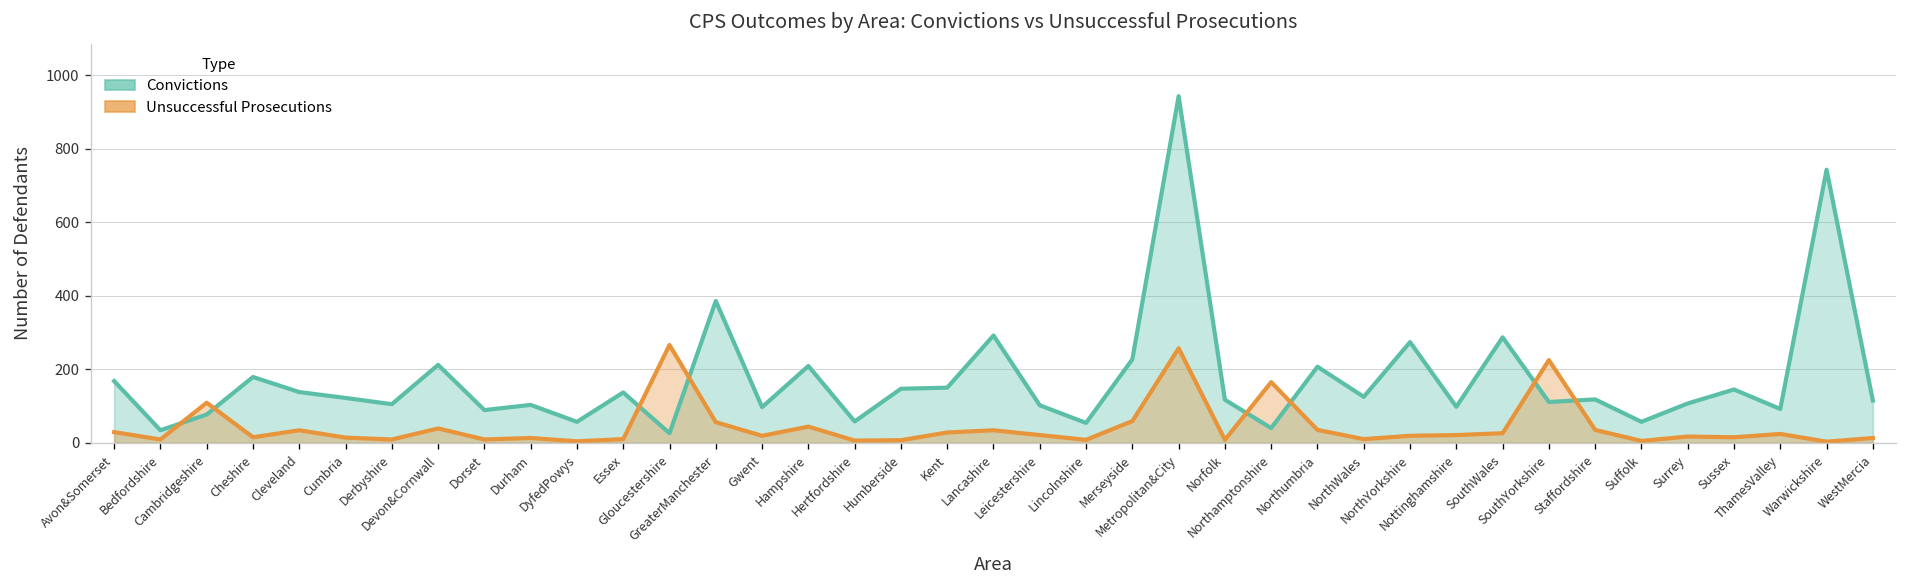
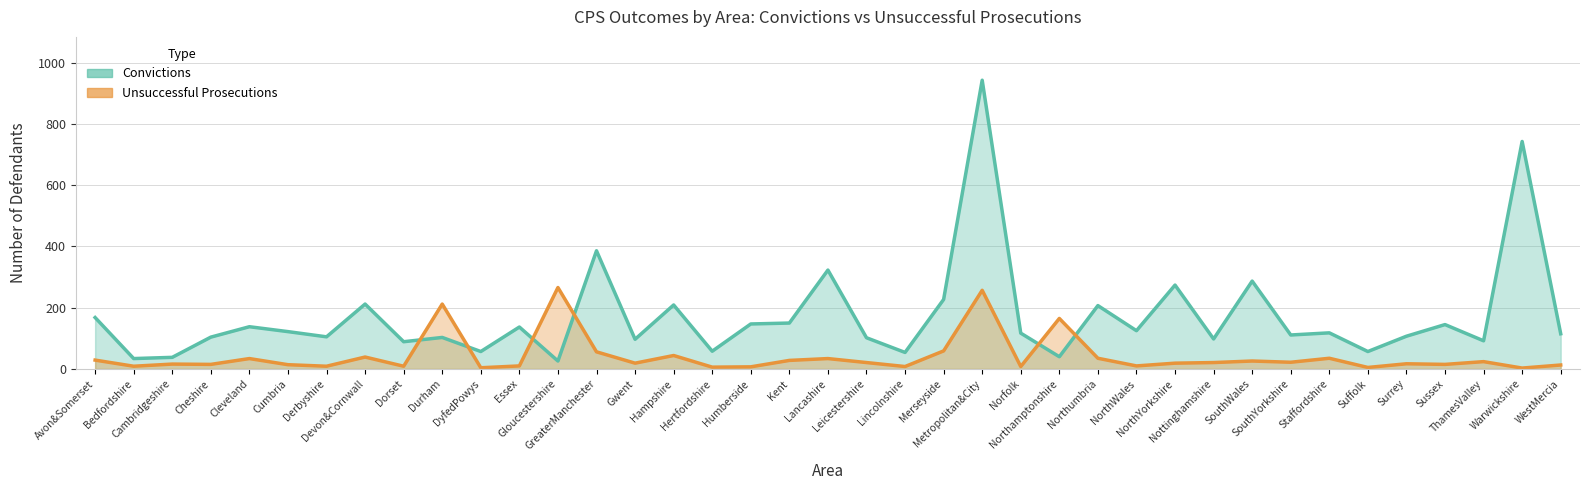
  {
    "Convictions": {
      "Avon&Somerset": 170,
      "Bedfordshire": 30,
-     "Cambridgeshire": 80,
-     "Cheshire": 180,
+     "Cambridgeshire": 40,
+     "Cheshire": 100,
      "Cleveland": 140,
      "Cumbria": 120,
      "Derbyshire": 110,
      "Devon&Cornwall": 210,
      "Dorset": 90,
      "Durham": 100,
      "DyfedPowys": 60,
      "Essex": 140,
      "Gloucestershire": 30,
      "GreaterManchester": 390,
      "Gwent": 100,
      "Hampshire": 210,
      "Hertfordshire": 60,
      "Humberside": 150,
      "Kent": 150,
-     "Lancashire": 290,
+     "Lancashire": 320,
      "Leicestershire": 100,
      "Lincolnshire": 50,
      "Merseyside": 230,
      "Metropolitan&City": 940,
      "Norfolk": 120,
      "Northamptonshire": 40,
      "Northumbria": 210,
      "NorthWales": 130,
      "NorthYorkshire": 270,
      "Nottinghamshire": 100,
      "SouthWales": 290,
      "SouthYorkshire": 110,
      "Staffordshire": 120,
      "Suffolk": 60,
      "Surrey": 110,
      "Sussex": 150,
      "ThamesValley": 90,
      "Warwickshire": 740,
      "WestMercia": 120
    },
    "Unsuccessful Prosecutions": {
      "Avon&Somerset": 30,
      "Bedfordshire": 10,
-     "Cambridgeshire": 110,
+     "Cambridgeshire": 20,
      "Cheshire": 20,
      "Cleveland": 30,
      "Cumbria": 10,
      "Derbyshire": 10,
      "Devon&Cornwall": 40,
      "Dorset": 10,
-     "Durham": 10,
+     "Durham": 210,
      "DyfedPowys": 0,
      "Essex": 10,
      "Gloucestershire": 270,
      "GreaterManchester": 60,
      "Gwent": 20,
      "Hampshire": 40,
      "Hertfordshire": 10,
      "Humberside": 10,
      "Kent": 30,
      "Lancashire": 30,
      "Leicestershire": 20,
      "Lincolnshire": 10,
      "Merseyside": 60,
      "Metropolitan&City": 260,
      "Norfolk": 10,
      "Northamptonshire": 170,
      "Northumbria": 40,
      "NorthWales": 10,
      "NorthYorkshire": 20,
      "Nottinghamshire": 20,
      "SouthWales": 30,
-     "SouthYorkshire": 230,
+     "SouthYorkshire": 20,
      "Staffordshire": 40,
      "Suffolk": 10,
      "Surrey": 20,
      "Sussex": 20,
      "ThamesValley": 20,
      "Warwickshire": 0,
      "WestMercia": 10
    }
  }
